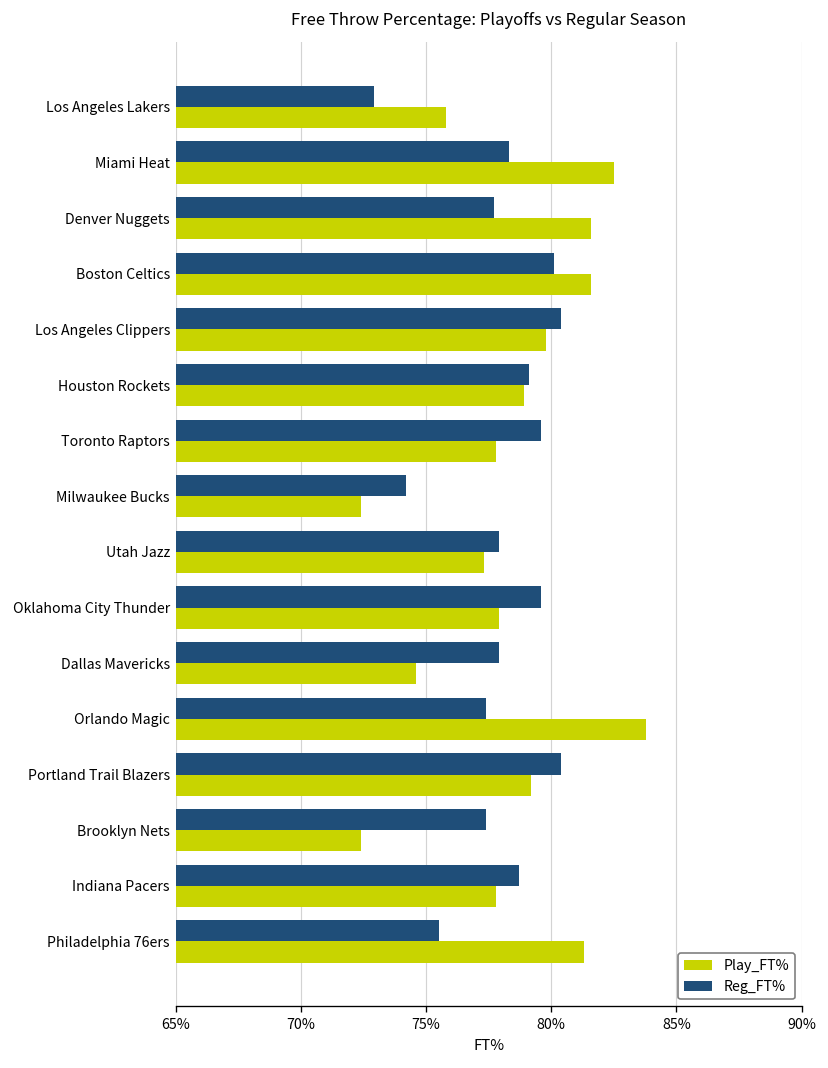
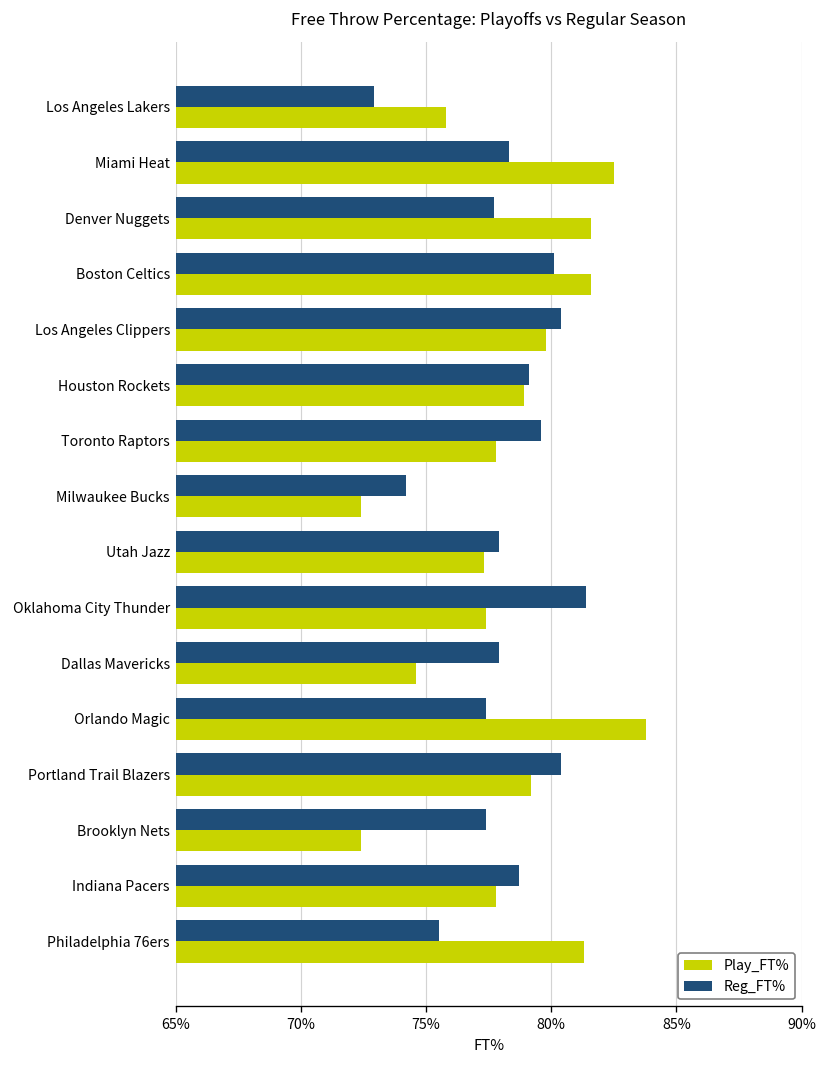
  {
    "Play_FT%": {
      "Los Angeles Lakers": "75.8%",
      "Miami Heat": "82.5%",
      "Denver Nuggets": "81.6%",
      "Boston Celtics": "81.6%",
      "Los Angeles Clippers": "79.8%",
      "Houston Rockets": "78.9%",
      "Toronto Raptors": "77.8%",
      "Milwaukee Bucks": "72.4%",
      "Utah Jazz": "77.3%",
-     "Oklahoma City Thunder": "77.9%",
+     "Oklahoma City Thunder": "77.4%",
      "Dallas Mavericks": "74.6%",
      "Orlando Magic": "83.8%",
      "Portland Trail Blazers": "79.2%",
      "Brooklyn Nets": "72.4%",
      "Indiana Pacers": "77.8%",
      "Philadelphia 76ers": "81.3%"
    },
    "Reg_FT%": {
      "Los Angeles Lakers": "72.9%",
      "Miami Heat": "78.3%",
      "Denver Nuggets": "77.7%",
      "Boston Celtics": "80.1%",
      "Los Angeles Clippers": "80.4%",
      "Houston Rockets": "79.1%",
      "Toronto Raptors": "79.6%",
      "Milwaukee Bucks": "74.2%",
      "Utah Jazz": "77.9%",
-     "Oklahoma City Thunder": "79.6%",
+     "Oklahoma City Thunder": "81.4%",
      "Dallas Mavericks": "77.9%",
      "Orlando Magic": "77.4%",
      "Portland Trail Blazers": "80.4%",
      "Brooklyn Nets": "77.4%",
      "Indiana Pacers": "78.7%",
      "Philadelphia 76ers": "75.5%"
    }
  }
